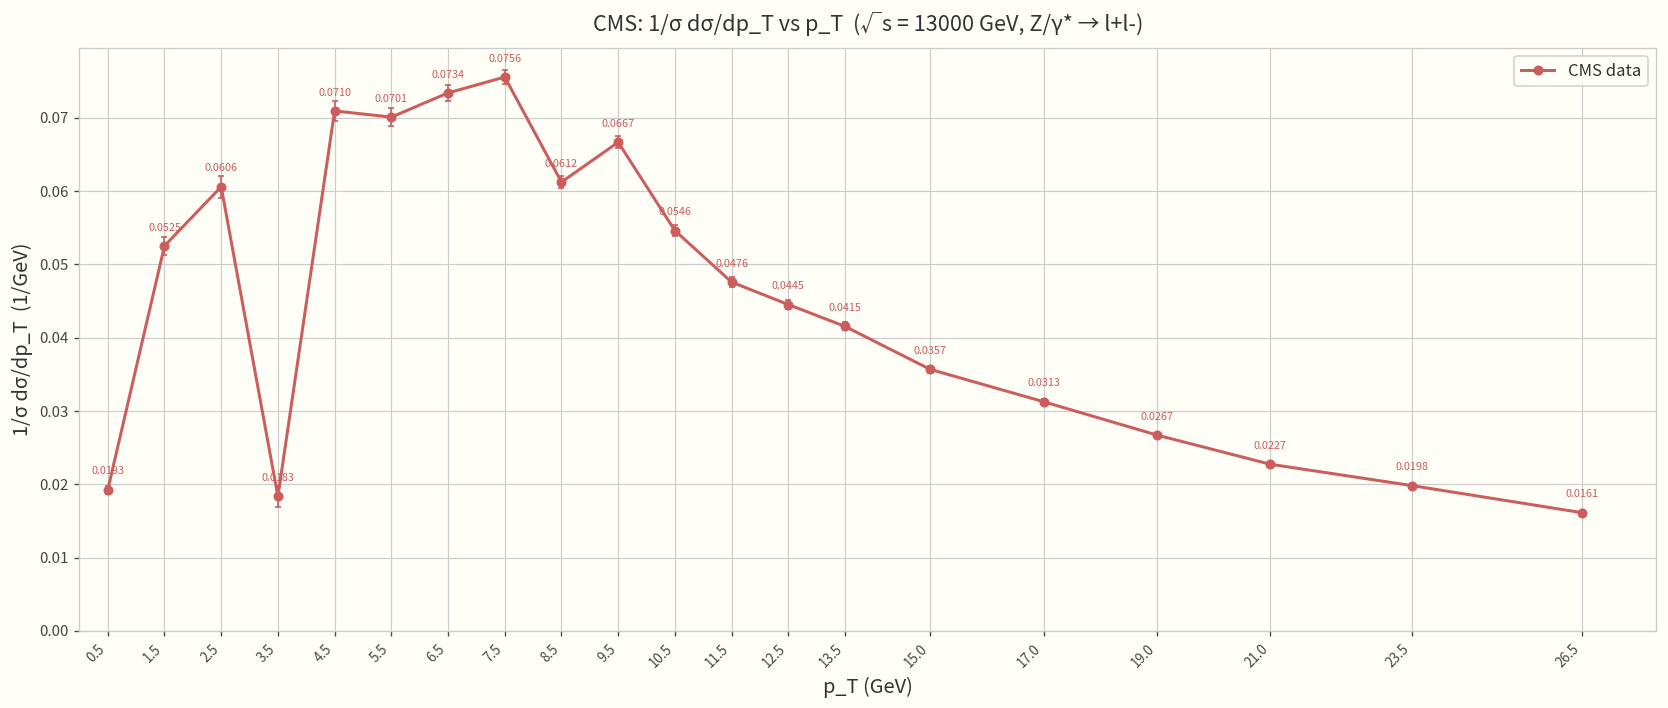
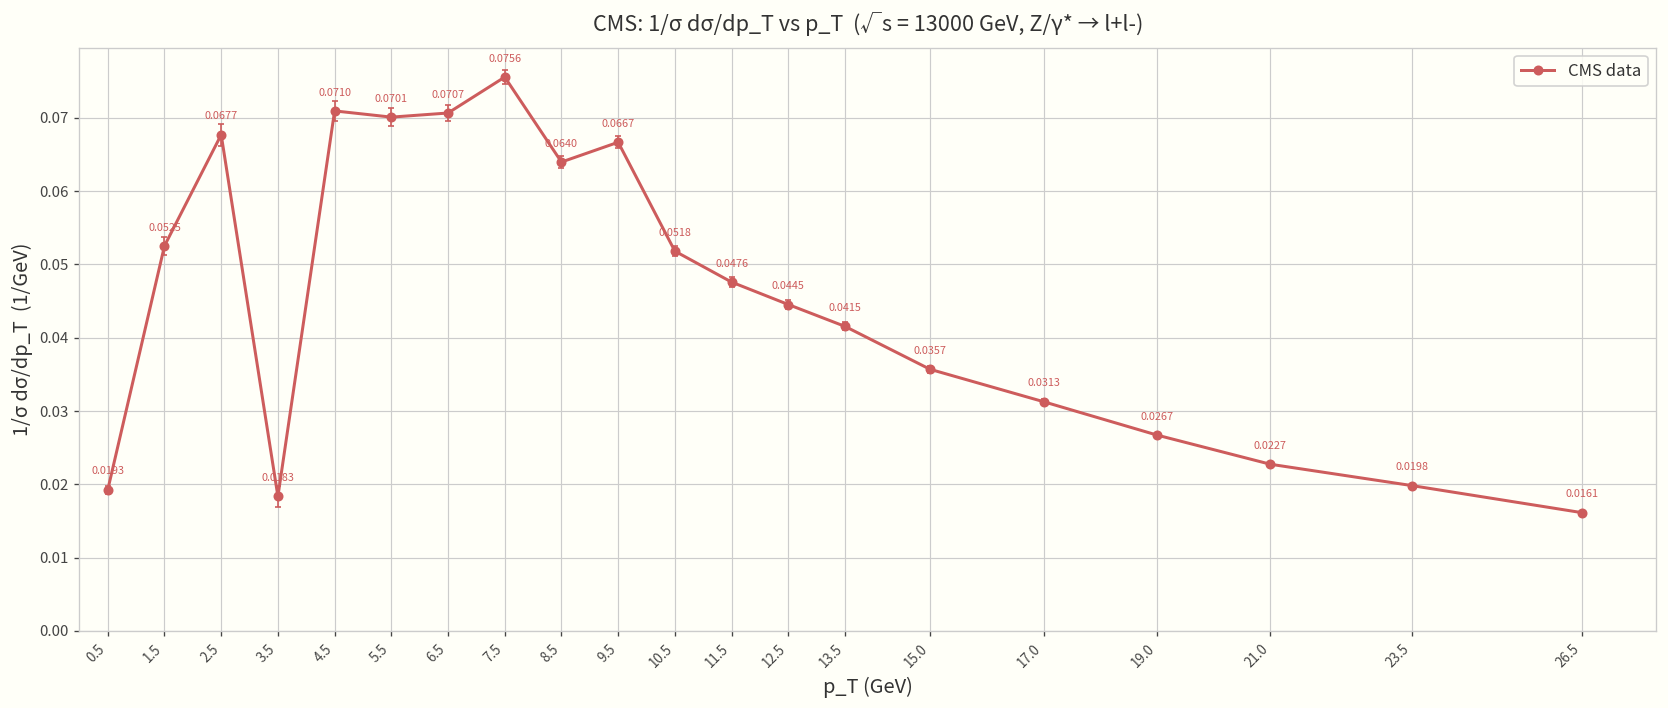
  {
    "CMS data": {
      "0.5": 0.0193,
      "1.5": 0.0525,
-     "2.5": 0.0606,
+     "2.5": 0.0677,
      "3.5": 0.0183,
      "4.5": 0.0710,
      "5.5": 0.0701,
-     "6.5": 0.0734,
+     "6.5": 0.0707,
      "7.5": 0.0756,
-     "8.5": 0.0612,
+     "8.5": 0.0640,
      "9.5": 0.0667,
-     "10.5": 0.0546,
+     "10.5": 0.0518,
      "11.5": 0.0476,
      "12.5": 0.0445,
      "13.5": 0.0415,
      "15.0": 0.0357
    }
  }
